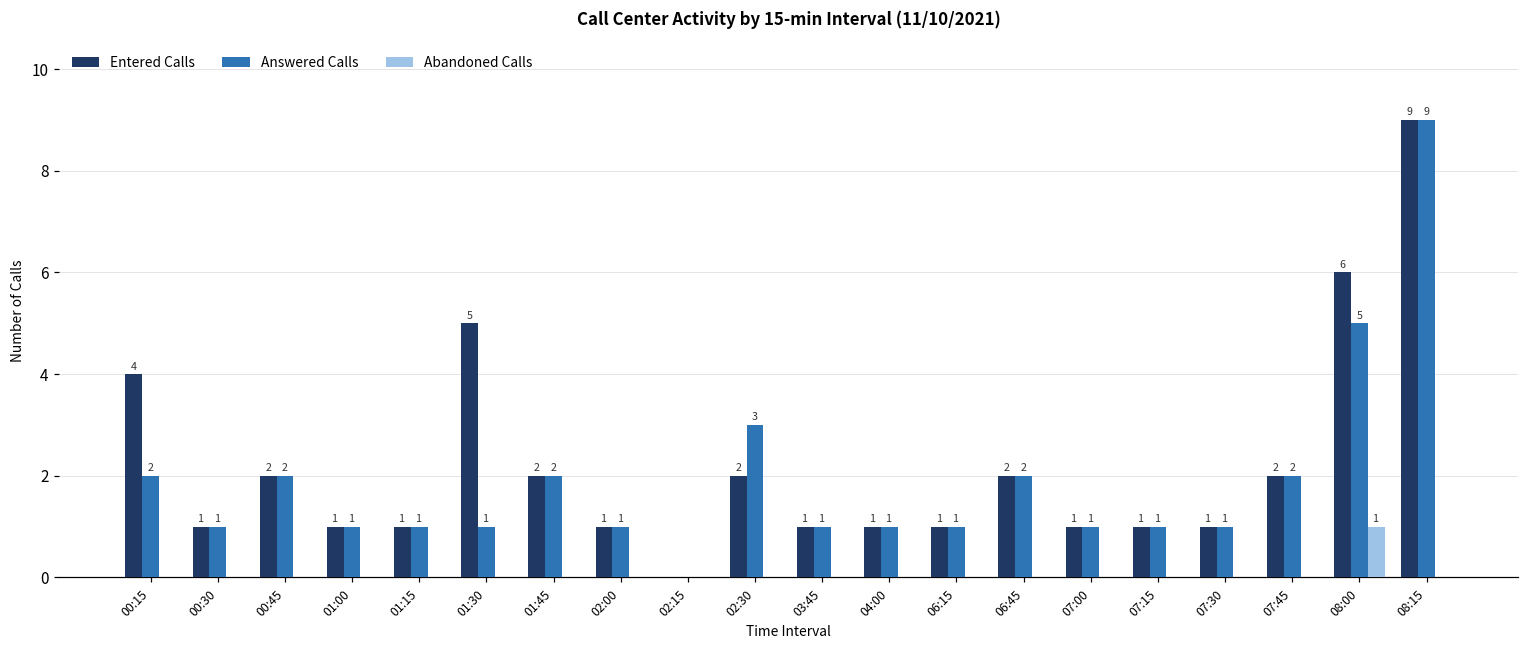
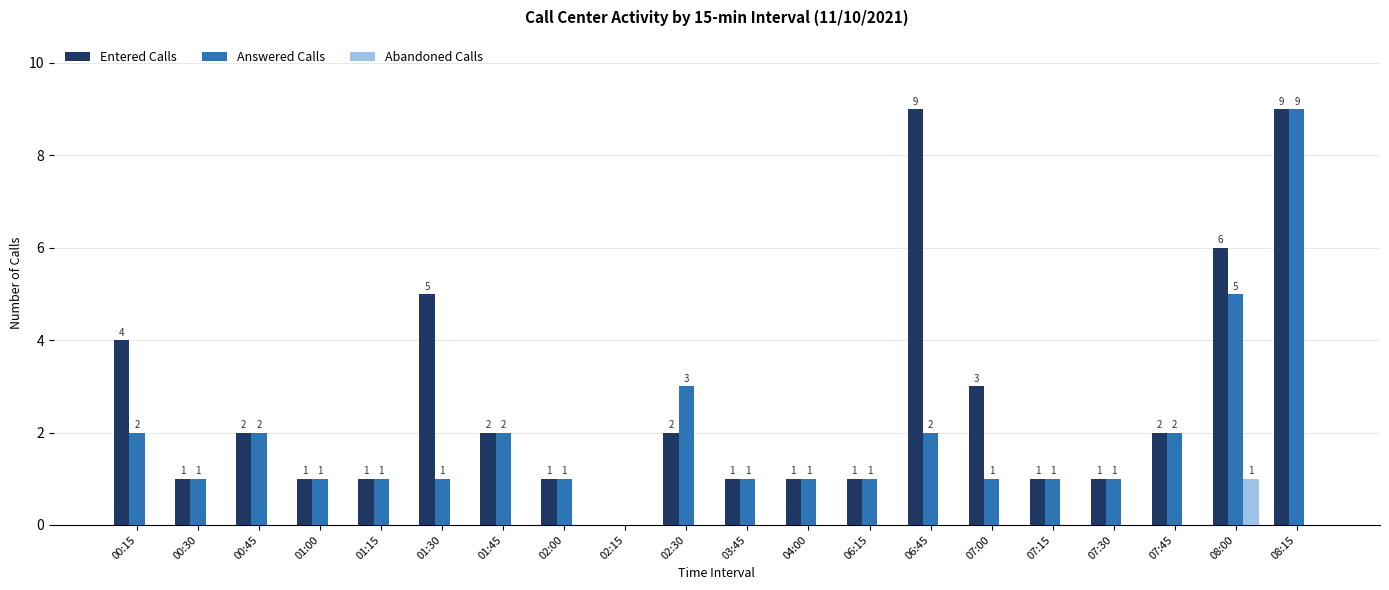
  {
    "Entered Calls": {
      "00:15": 4,
      "00:30": 1,
      "00:45": 2,
      "01:00": 1,
      "01:15": 1,
      "01:30": 5,
      "01:45": 2,
      "02:00": 1,
      "02:30": 2,
      "03:45": 1,
      "04:00": 1,
      "06:15": 1,
-     "06:45": 2,
-     "07:00": 1,
+     "06:45": 9,
+     "07:00": 3,
      "07:15": 1,
      "07:30": 1,
      "07:45": 2,
      "08:00": 6,
      "08:15": 9
    },
    "Answered Calls": {
      "00:15": 2,
      "00:30": 1,
      "00:45": 2,
      "01:00": 1,
      "01:15": 1,
      "01:30": 1,
      "01:45": 2,
      "02:00": 1,
      "02:30": 3,
      "03:45": 1,
      "04:00": 1,
      "06:15": 1,
      "06:45": 2,
      "07:00": 1,
      "07:15": 1,
      "07:30": 1,
      "07:45": 2,
      "08:00": 5,
      "08:15": 9
    },
    "Abandoned Calls": {
      "08:00": 1
    }
  }
